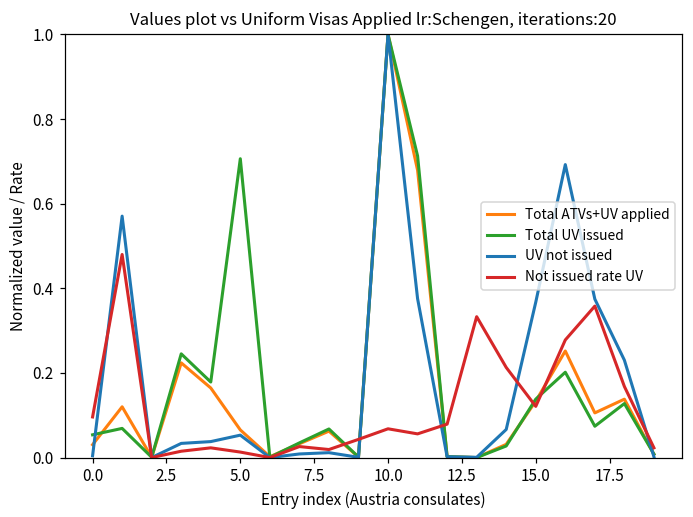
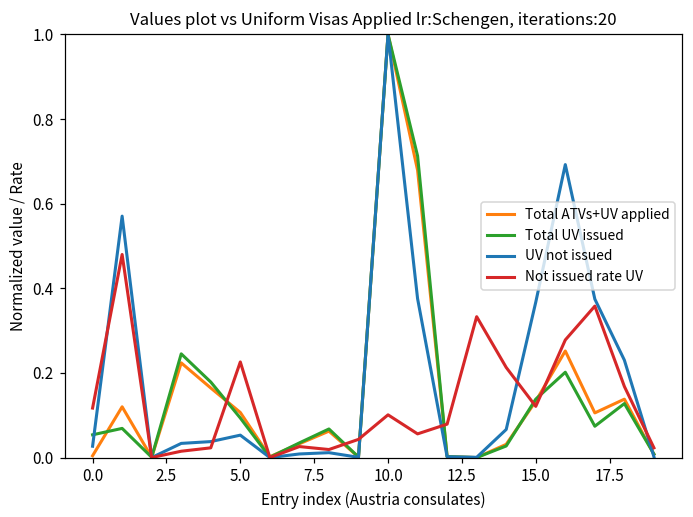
  {
    "Total ATVs+UV applied": {
-     "0.0": 0.03,
-     "5.0": 0.07
+     "0.0": 0.00,
+     "5.0": 0.11
    },
    "Total UV issued": {
      "0.0": 0.05,
-     "5.0": 0.71
+     "5.0": 0.09
    },
    "UV not issued": {
-     "0.0": 0.00,
+     "0.0": 0.03,
      "5.0": 0.05,
      "15.0": 0.37
    },
    "Not issued rate UV": {
-     "0.0": 0.10,
-     "5.0": 0.01,
-     "10.0": 0.07,
+     "0.0": 0.12,
+     "5.0": 0.23,
+     "10.0": 0.10,
      "15.0": 0.12
    }
  }
